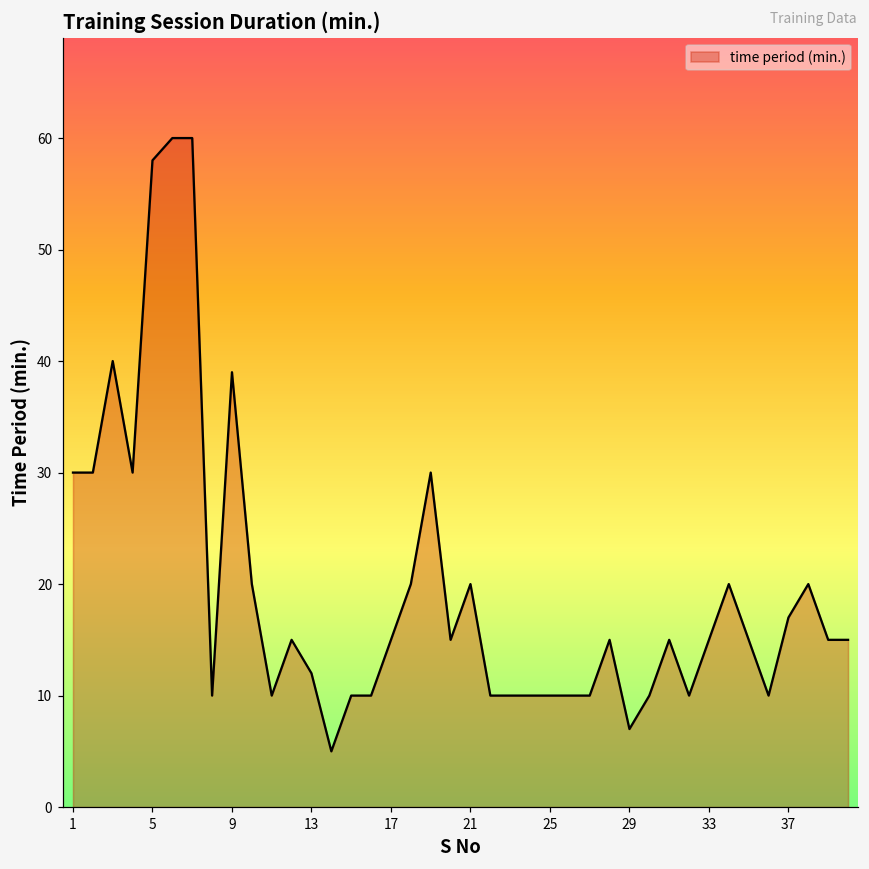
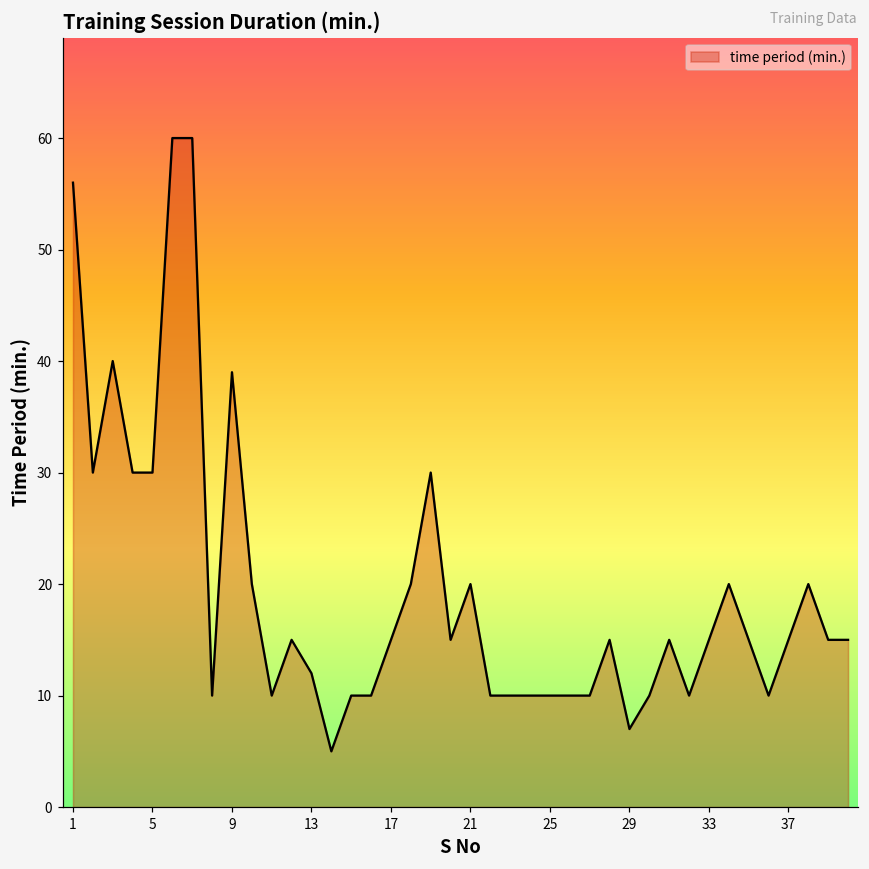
  {
-   "1": 30,
-   "5": 58,
+   "1": 56,
+   "5": 30,
    "9": 39,
    "13": 12,
    "17": 15,
    "21": 20,
    "25": 10,
    "29": 7,
    "33": 15,
-   "37": 17
+   "37": 15
  }
